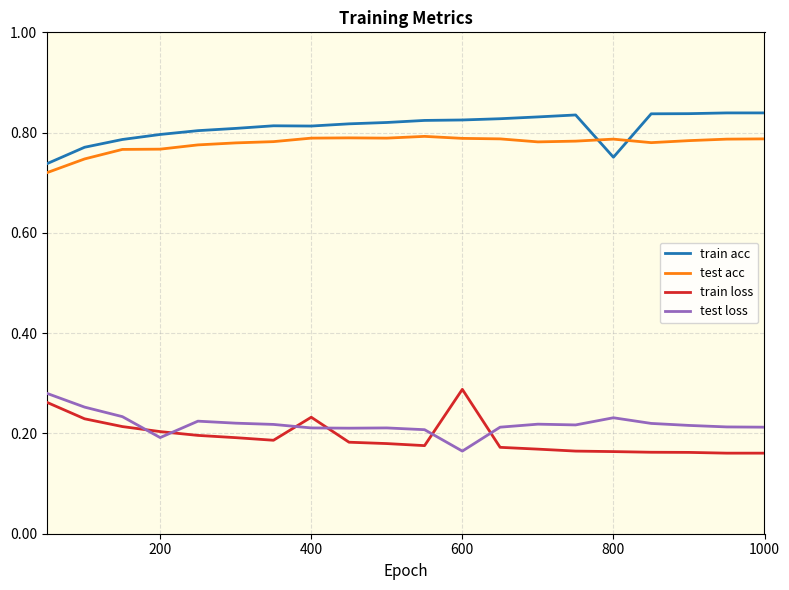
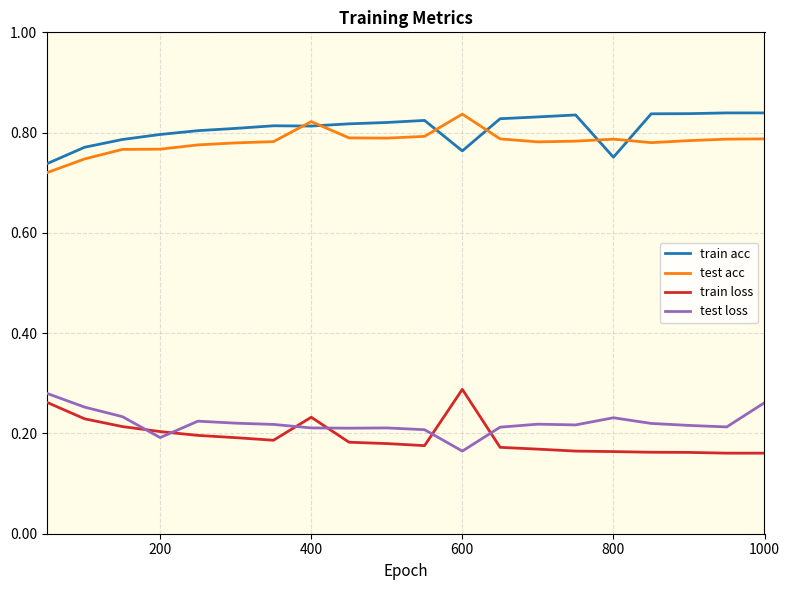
  {
    "train acc": {
      "200": 0.80,
      "400": 0.81,
-     "600": 0.83,
+     "600": 0.76,
      "800": 0.75,
      "1000": 0.84
    },
    "test acc": {
      "200": 0.77,
-     "400": 0.79,
-     "600": 0.79,
+     "400": 0.82,
+     "600": 0.84,
      "800": 0.79,
      "1000": 0.79
    },
    "train loss": {
      "200": 0.20,
      "400": 0.23,
      "600": 0.29,
      "800": 0.16,
      "1000": 0.16
    },
    "test loss": {
      "200": 0.19,
      "400": 0.21,
      "600": 0.16,
      "800": 0.23,
-     "1000": 0.21
+     "1000": 0.26
    }
  }
